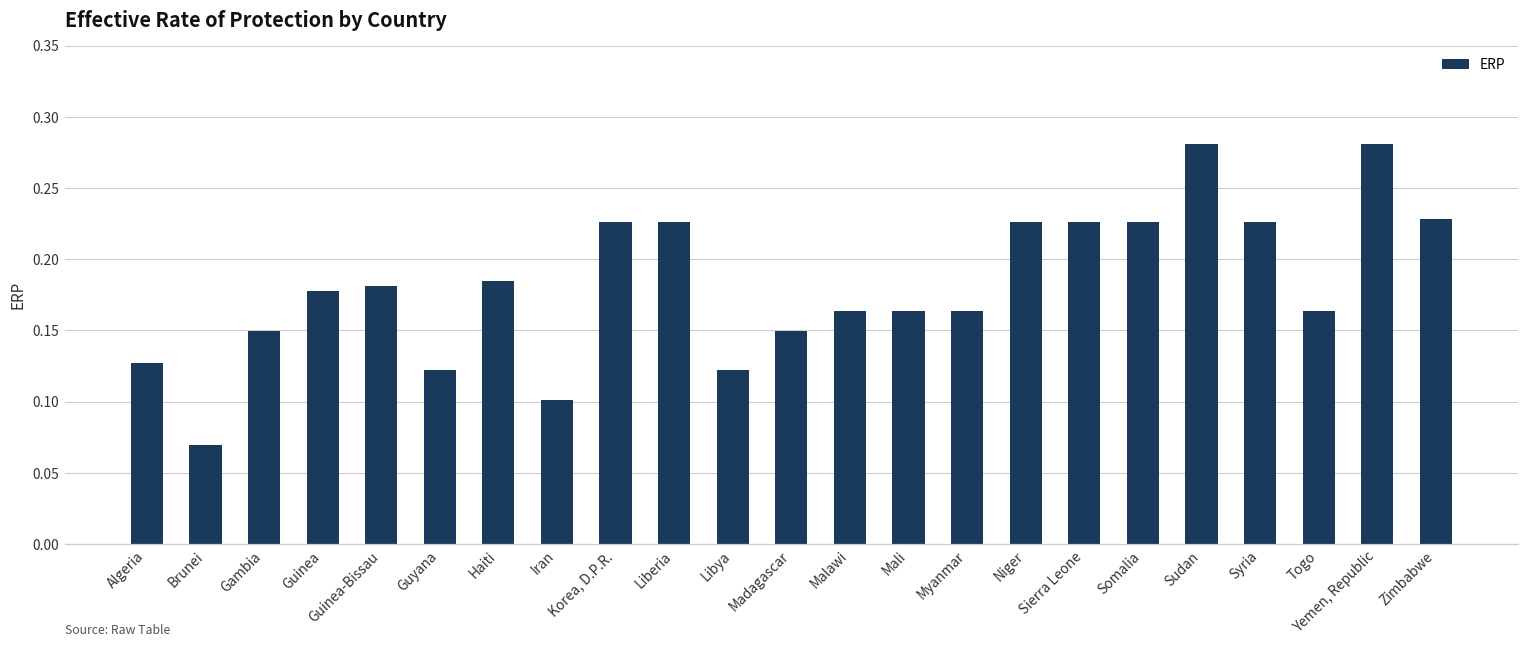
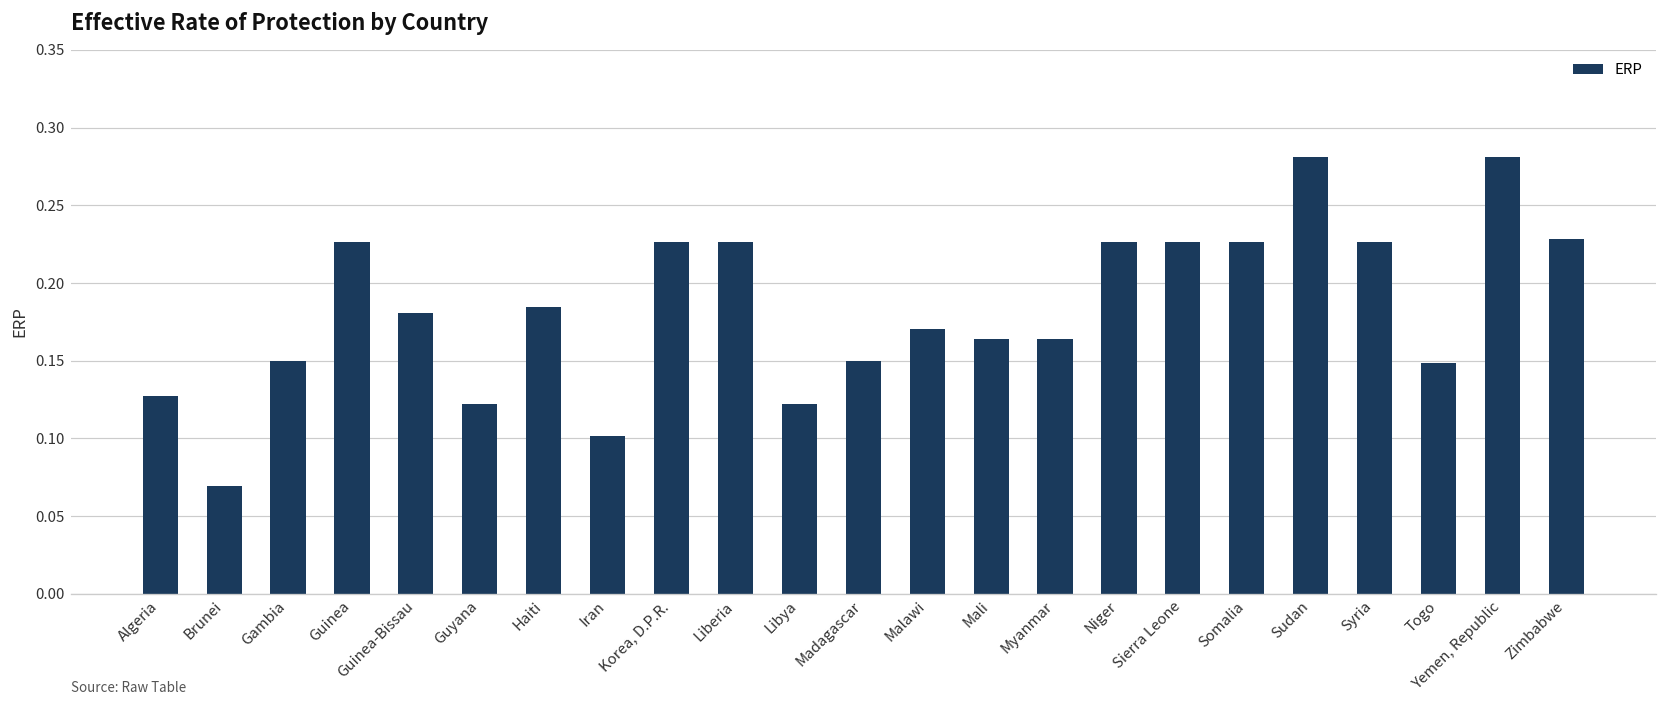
  {
    "Algeria": 0.127,
    "Brunei": 0.069,
    "Gambia": 0.150,
-   "Guinea": 0.178,
+   "Guinea": 0.226,
    "Guinea-Bissau": 0.181,
    "Guyana": 0.122,
    "Haiti": 0.185,
    "Iran": 0.101,
    "Korea, D.P.R.": 0.226,
    "Liberia": 0.226,
    "Libya": 0.122,
    "Madagascar": 0.150,
-   "Malawi": 0.164,
+   "Malawi": 0.170,
    "Mali": 0.164,
    "Myanmar": 0.164,
    "Niger": 0.226,
    "Sierra Leone": 0.226,
    "Somalia": 0.226,
    "Sudan": 0.281,
    "Syria": 0.226,
-   "Togo": 0.164,
+   "Togo": 0.148,
    "Yemen, Republic": 0.281,
    "Zimbabwe": 0.229
  }
